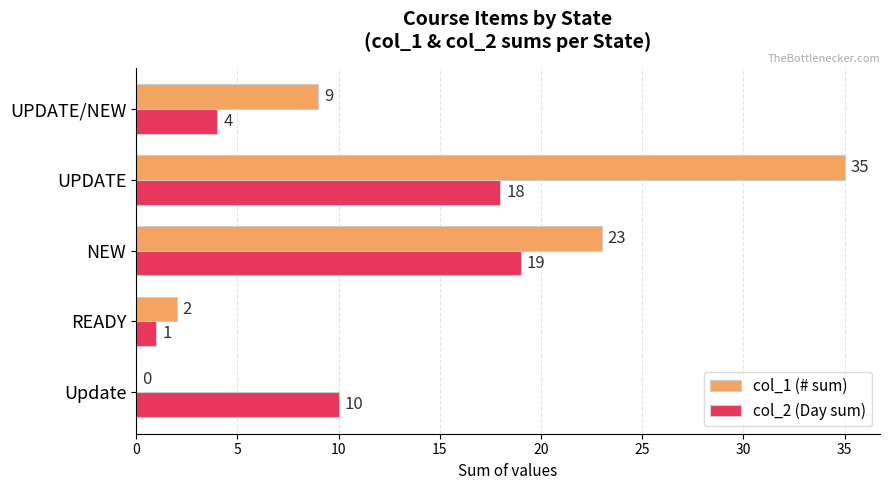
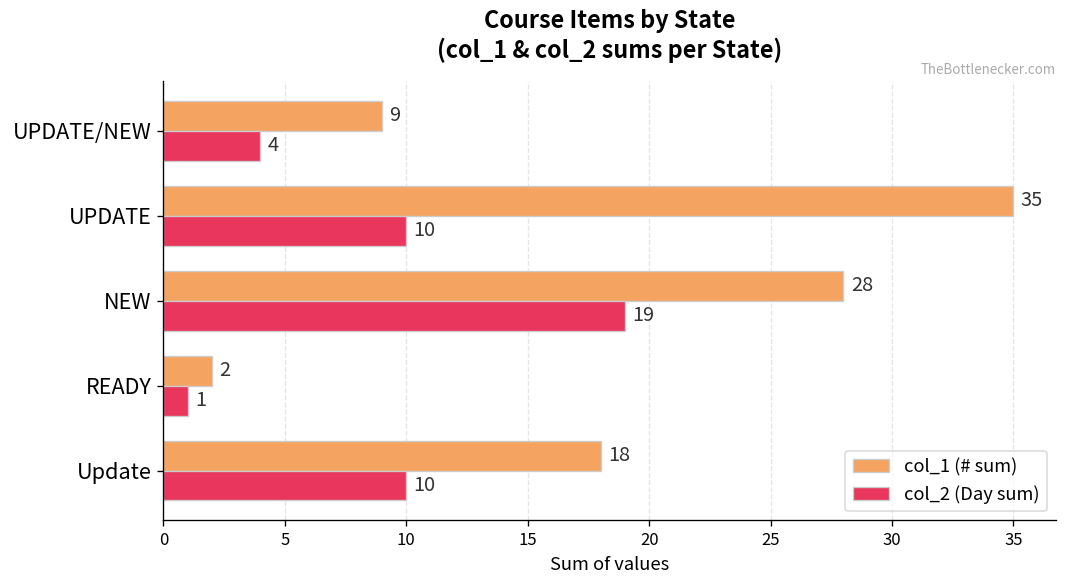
  {
    "col_1 (# sum)": {
      "UPDATE/NEW": 9,
      "UPDATE": 35,
-     "NEW": 23,
+     "NEW": 28,
      "READY": 2,
-     "Update": 0
+     "Update": 18
    },
    "col_2 (Day sum)": {
      "UPDATE/NEW": 4,
-     "UPDATE": 18,
+     "UPDATE": 10,
      "NEW": 19,
      "READY": 1,
      "Update": 10
    }
  }
